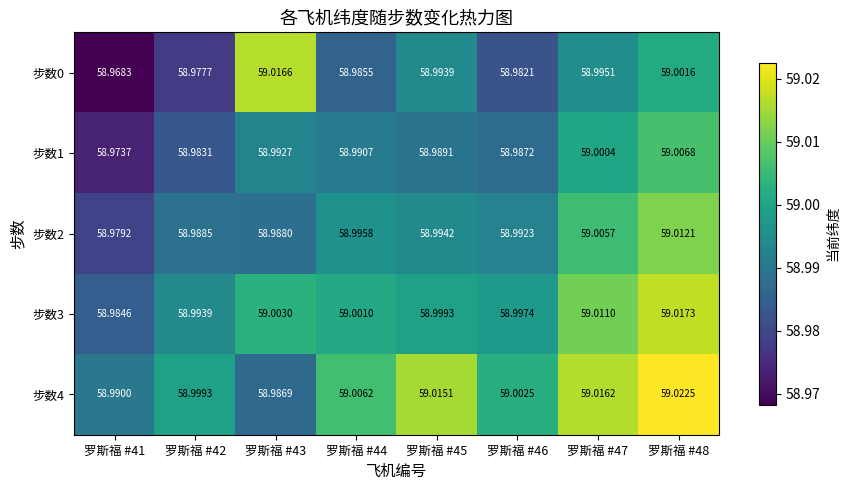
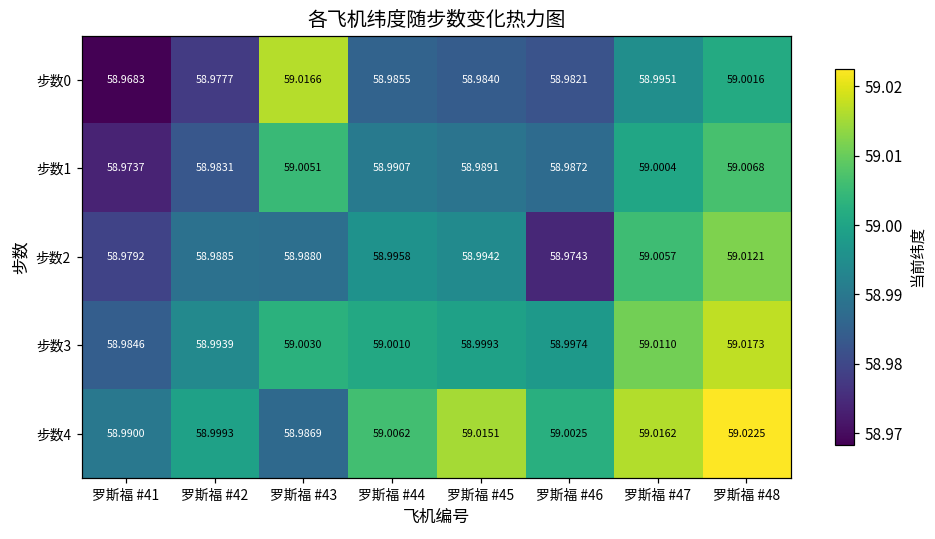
  {
    "步数0": {
      "罗斯福 #41": 58.9683,
      "罗斯福 #42": 58.9777,
      "罗斯福 #43": 59.0166,
      "罗斯福 #44": 58.9855,
-     "罗斯福 #45": 58.9939,
+     "罗斯福 #45": 58.9840,
      "罗斯福 #46": 58.9821,
      "罗斯福 #47": 58.9951,
      "罗斯福 #48": 59.0016
    },
    "步数1": {
      "罗斯福 #41": 58.9737,
      "罗斯福 #42": 58.9831,
-     "罗斯福 #43": 58.9927,
+     "罗斯福 #43": 59.0051,
      "罗斯福 #44": 58.9907,
      "罗斯福 #45": 58.9891,
      "罗斯福 #46": 58.9872,
      "罗斯福 #47": 59.0004,
      "罗斯福 #48": 59.0068
    },
    "步数2": {
      "罗斯福 #41": 58.9792,
      "罗斯福 #42": 58.9885,
      "罗斯福 #43": 58.9880,
      "罗斯福 #44": 58.9958,
      "罗斯福 #45": 58.9942,
-     "罗斯福 #46": 58.9923,
+     "罗斯福 #46": 58.9743,
      "罗斯福 #47": 59.0057,
      "罗斯福 #48": 59.0121
    },
    "步数3": {
      "罗斯福 #41": 58.9846,
      "罗斯福 #42": 58.9939,
      "罗斯福 #43": 59.0030,
      "罗斯福 #44": 59.0010,
      "罗斯福 #45": 58.9993,
      "罗斯福 #46": 58.9974,
      "罗斯福 #47": 59.0110,
      "罗斯福 #48": 59.0173
    },
    "步数4": {
      "罗斯福 #41": 58.9900,
      "罗斯福 #42": 58.9993,
      "罗斯福 #43": 58.9869,
      "罗斯福 #44": 59.0062,
      "罗斯福 #45": 59.0151,
      "罗斯福 #46": 59.0025,
      "罗斯福 #47": 59.0162,
      "罗斯福 #48": 59.0225
    }
  }
